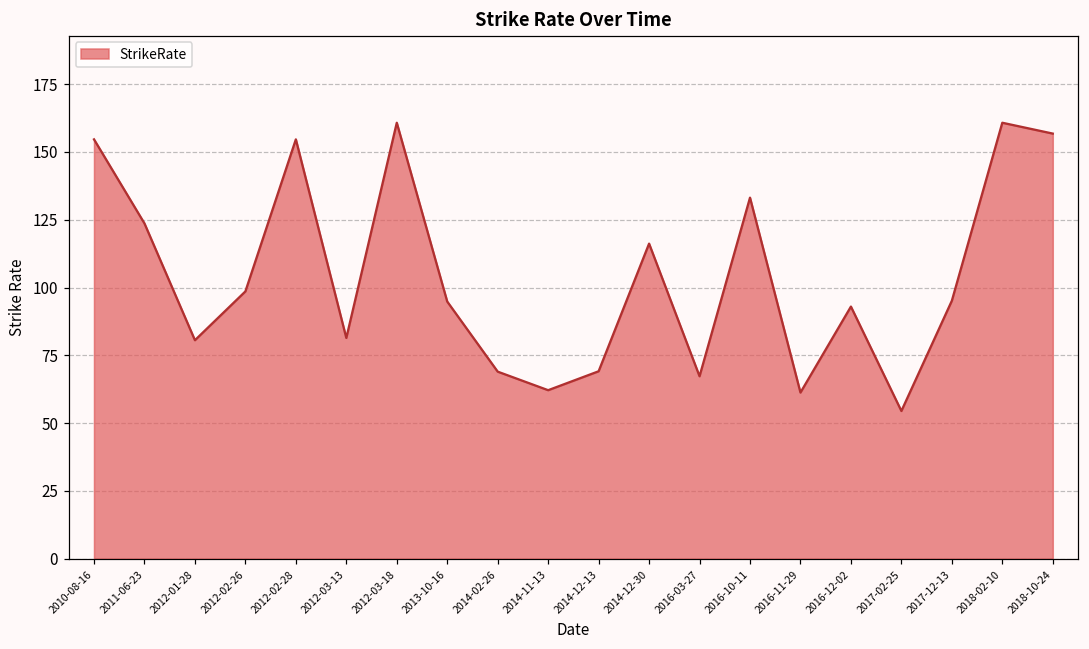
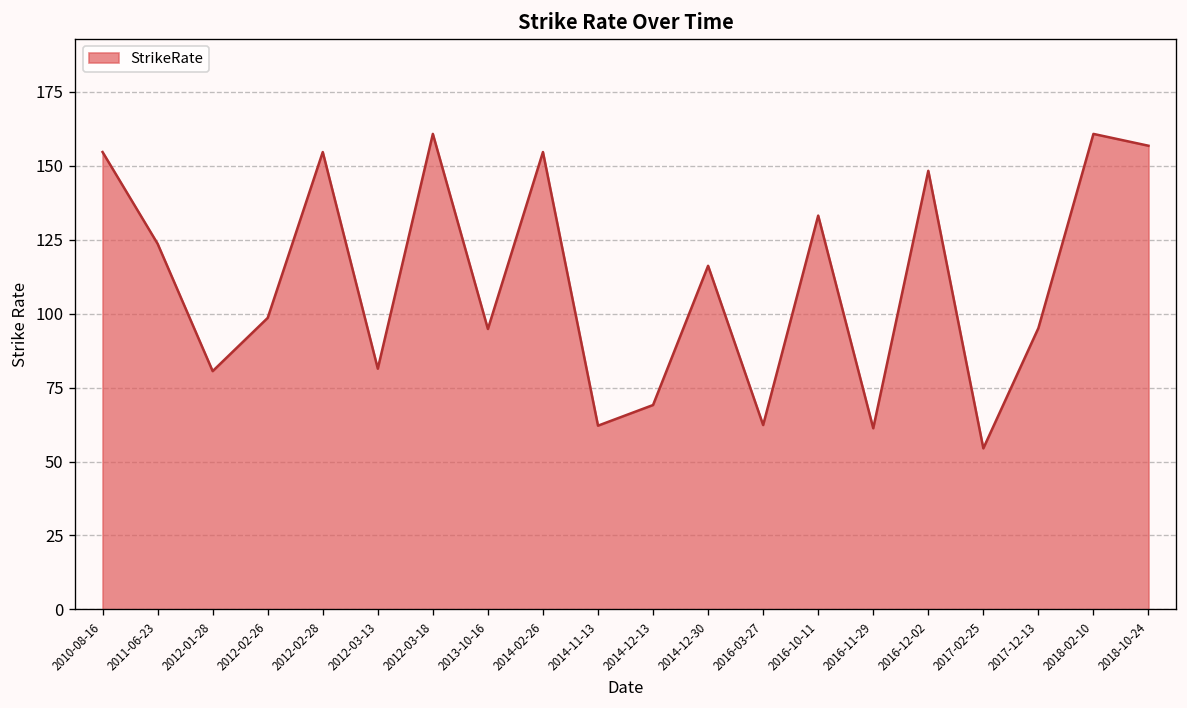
  {
    "2010-08-16": 155,
    "2011-06-23": 124,
    "2012-01-28": 81,
    "2012-02-26": 99,
    "2012-02-28": 155,
    "2012-03-13": 81,
    "2012-03-18": 161,
    "2013-10-16": 95,
-   "2014-02-26": 69,
+   "2014-02-26": 155,
    "2014-11-13": 62,
    "2014-12-13": 69,
    "2014-12-30": 116,
-   "2016-03-27": 67,
+   "2016-03-27": 62,
    "2016-10-11": 133,
    "2016-11-29": 61,
-   "2016-12-02": 93,
+   "2016-12-02": 148,
    "2017-02-25": 54,
    "2017-12-13": 95,
    "2018-02-10": 161,
    "2018-10-24": 157
  }
